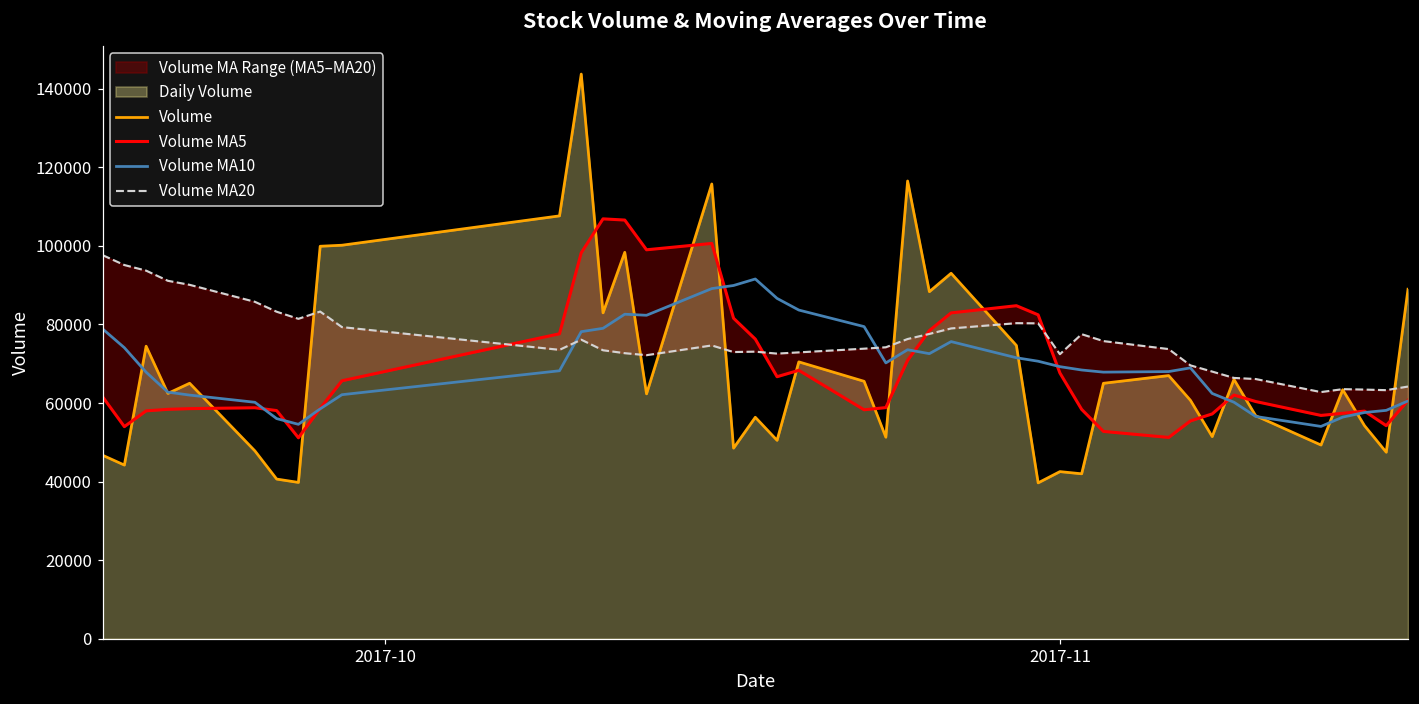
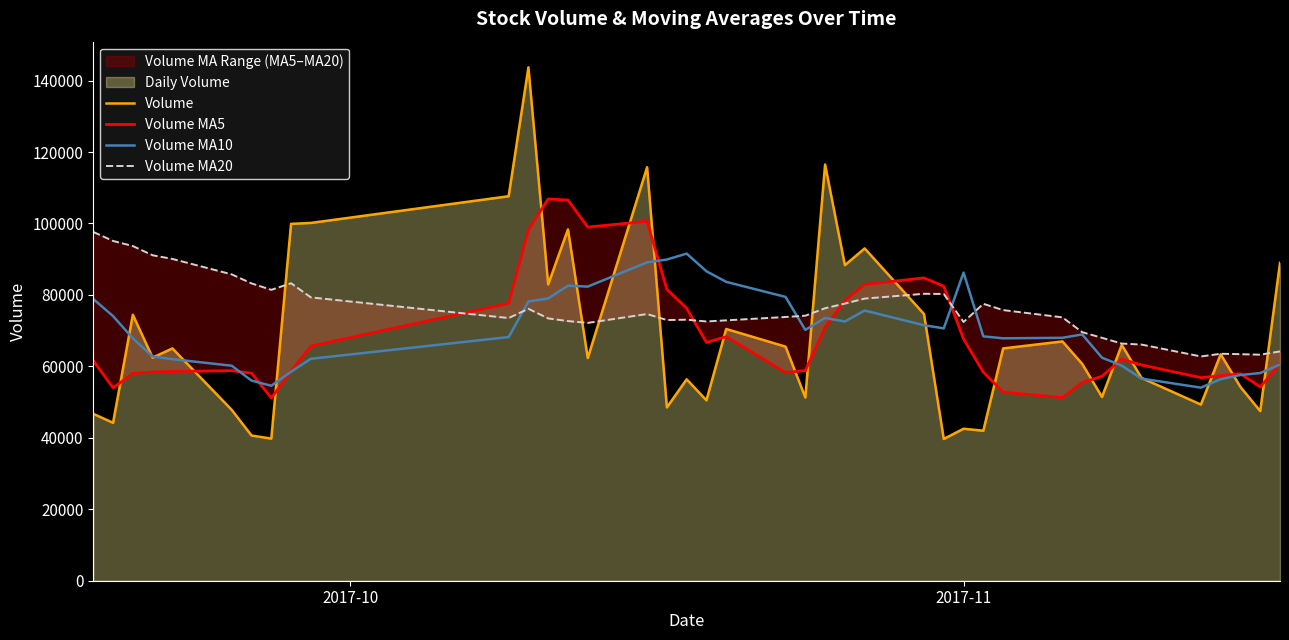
  {
    "Daily Volume": {
      "2017-11": 43000
    },
    "Volume MA5": {
      "2017-11": 68000
    },
    "Volume MA10": {
-     "2017-11": 69000
+     "2017-11": 86000
    }
  }
